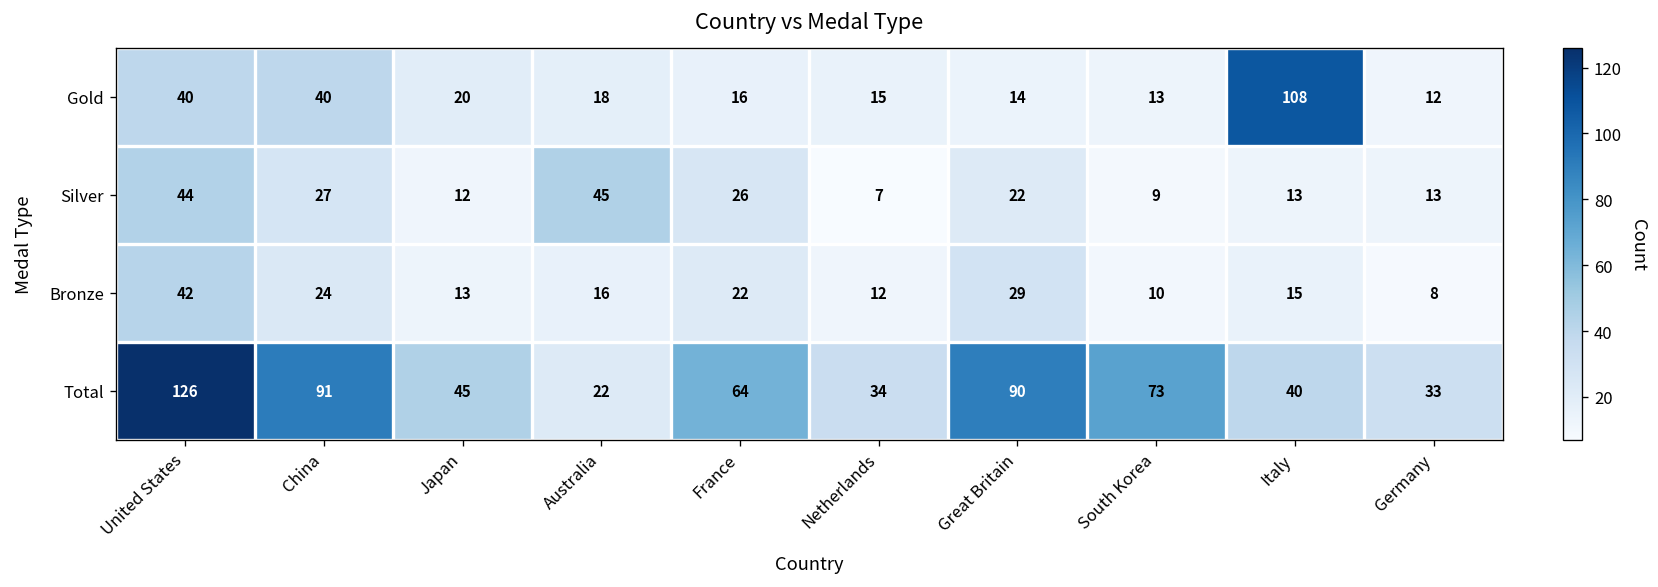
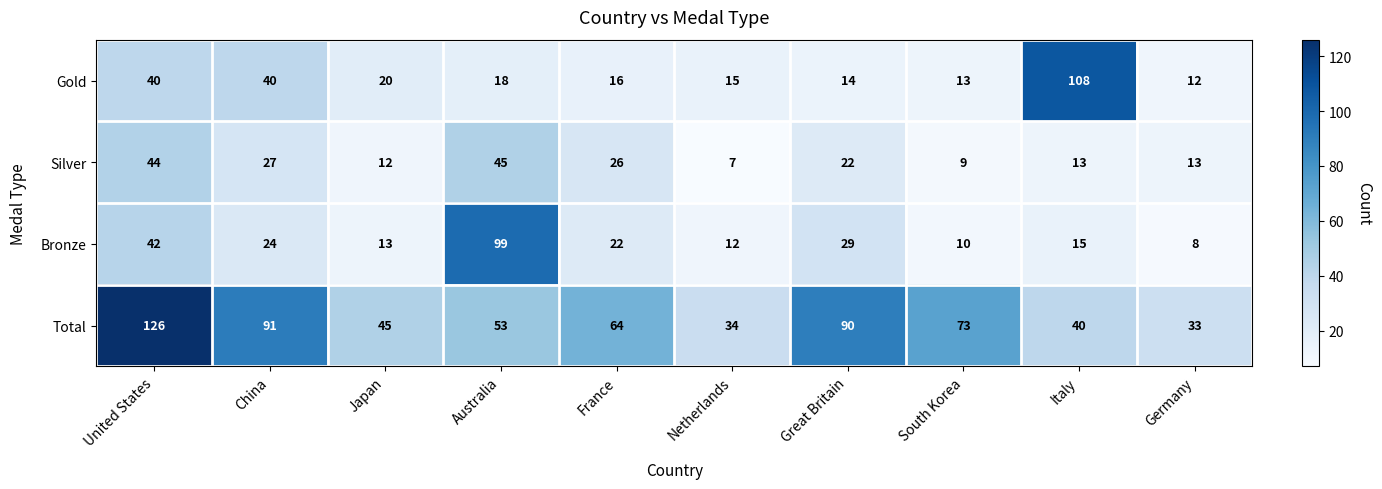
  {
    "Gold": {
      "United States": 40,
      "China": 40,
      "Japan": 20,
      "Australia": 18,
      "France": 16,
      "Netherlands": 15,
      "Great Britain": 14,
      "South Korea": 13,
      "Italy": 108,
      "Germany": 12
    },
    "Silver": {
      "United States": 44,
      "China": 27,
      "Japan": 12,
      "Australia": 45,
      "France": 26,
      "Netherlands": 7,
      "Great Britain": 22,
      "South Korea": 9,
      "Italy": 13,
      "Germany": 13
    },
    "Bronze": {
      "United States": 42,
      "China": 24,
      "Japan": 13,
-     "Australia": 16,
+     "Australia": 99,
      "France": 22,
      "Netherlands": 12,
      "Great Britain": 29,
      "South Korea": 10,
      "Italy": 15,
      "Germany": 8
    },
    "Total": {
      "United States": 126,
      "China": 91,
      "Japan": 45,
-     "Australia": 22,
+     "Australia": 53,
      "France": 64,
      "Netherlands": 34,
      "Great Britain": 90,
      "South Korea": 73,
      "Italy": 40,
      "Germany": 33
    }
  }
